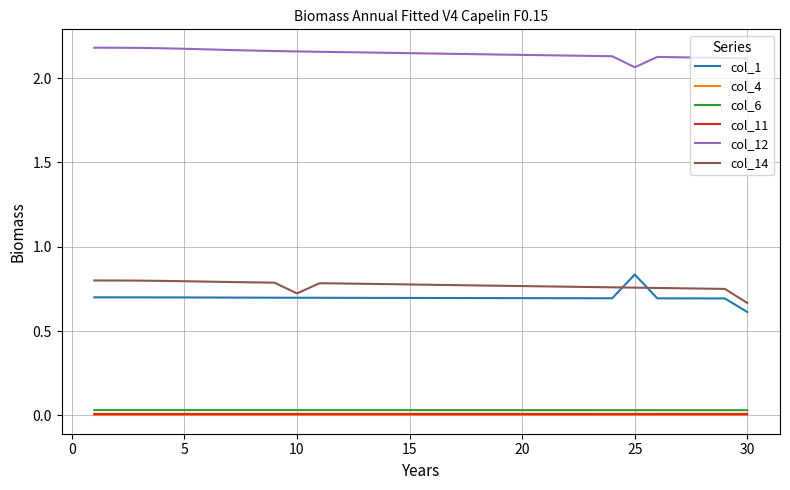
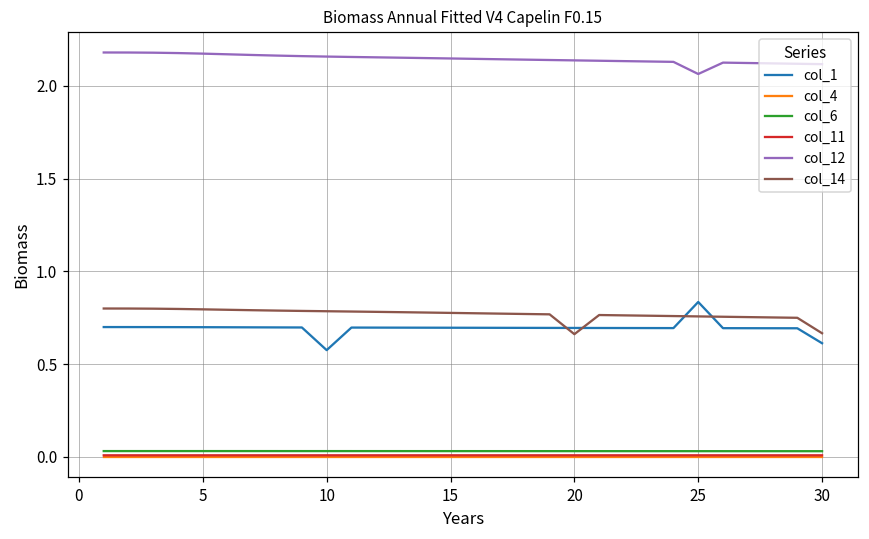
  {
    "col_1": {
      "5": 0.70,
-     "10": 0.70,
+     "10": 0.58,
      "15": 0.70,
      "20": 0.70,
      "25": 0.84,
      "30": 0.61
    },
    "col_6": {
      "5": 0.03,
      "10": 0.03,
      "15": 0.03,
      "20": 0.03,
      "25": 0.03,
      "30": 0.03
    },
    "col_12": {
      "5": 2.17,
      "10": 2.16,
      "15": 2.15,
      "20": 2.14,
      "25": 2.06
    },
    "col_14": {
      "5": 0.80,
-     "10": 0.72,
+     "10": 0.79,
      "15": 0.78,
-     "20": 0.77,
+     "20": 0.66,
      "25": 0.76,
      "30": 0.67
    }
  }
